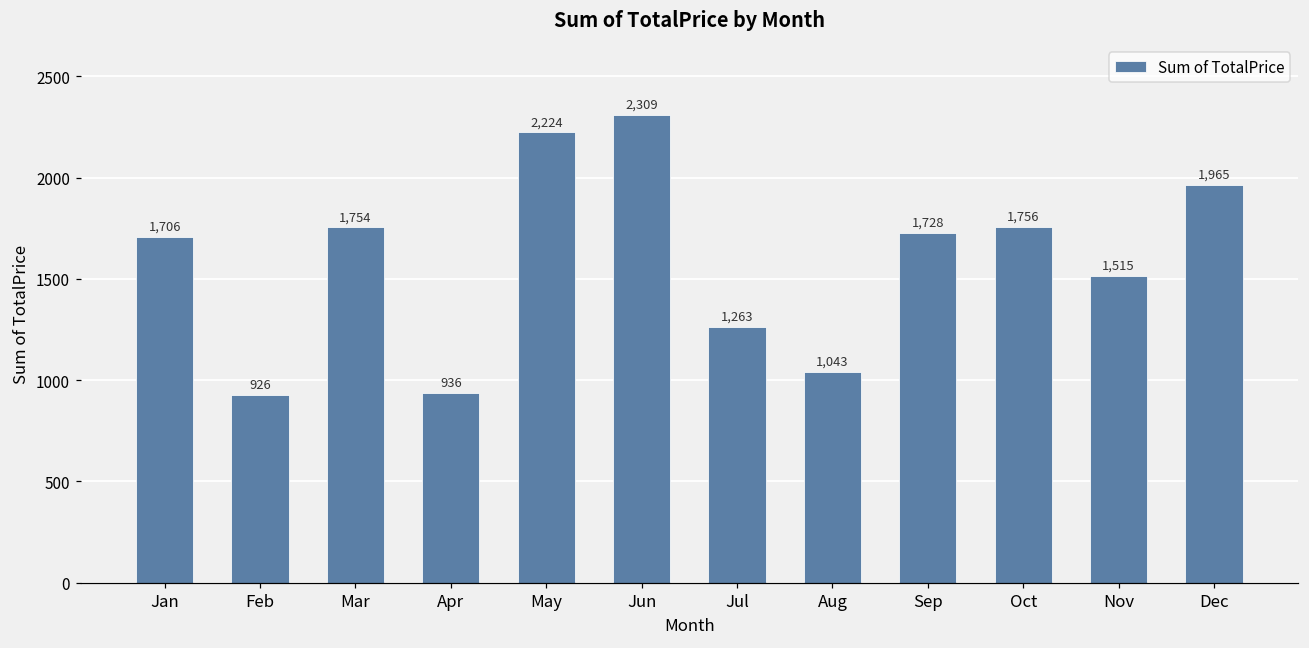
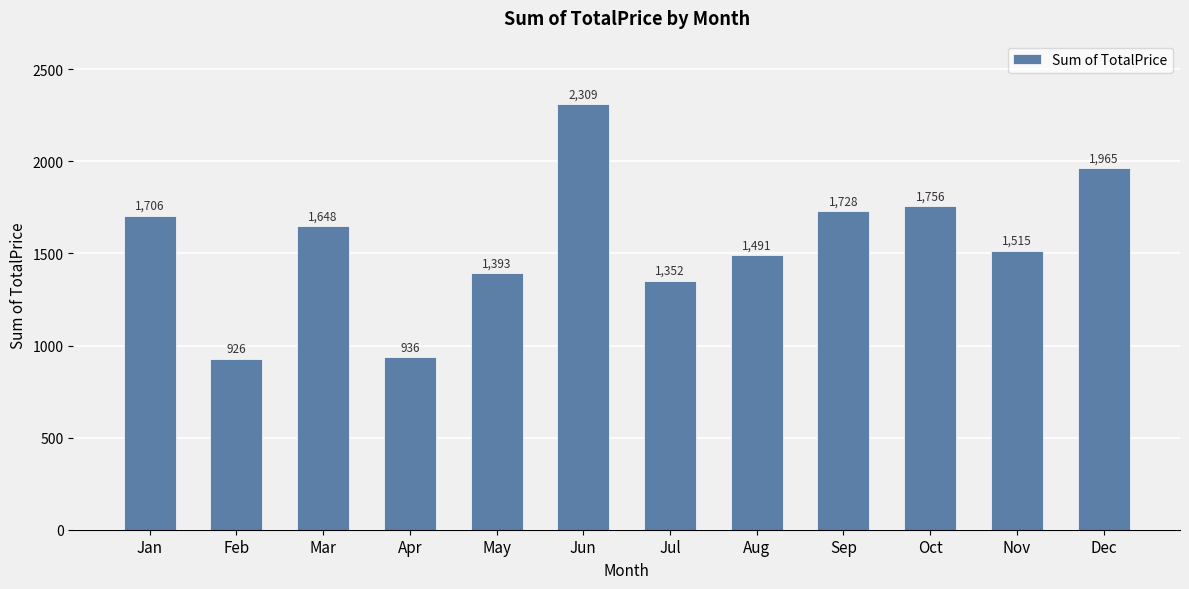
  {
    "Jan": "1,706",
    "Feb": "926",
-   "Mar": "1,754",
+   "Mar": "1,648",
    "Apr": "936",
-   "May": "2,224",
+   "May": "1,393",
    "Jun": "2,309",
-   "Jul": "1,263",
-   "Aug": "1,043",
+   "Jul": "1,352",
+   "Aug": "1,491",
    "Sep": "1,728",
    "Oct": "1,756",
    "Nov": "1,515",
    "Dec": "1,965"
  }
